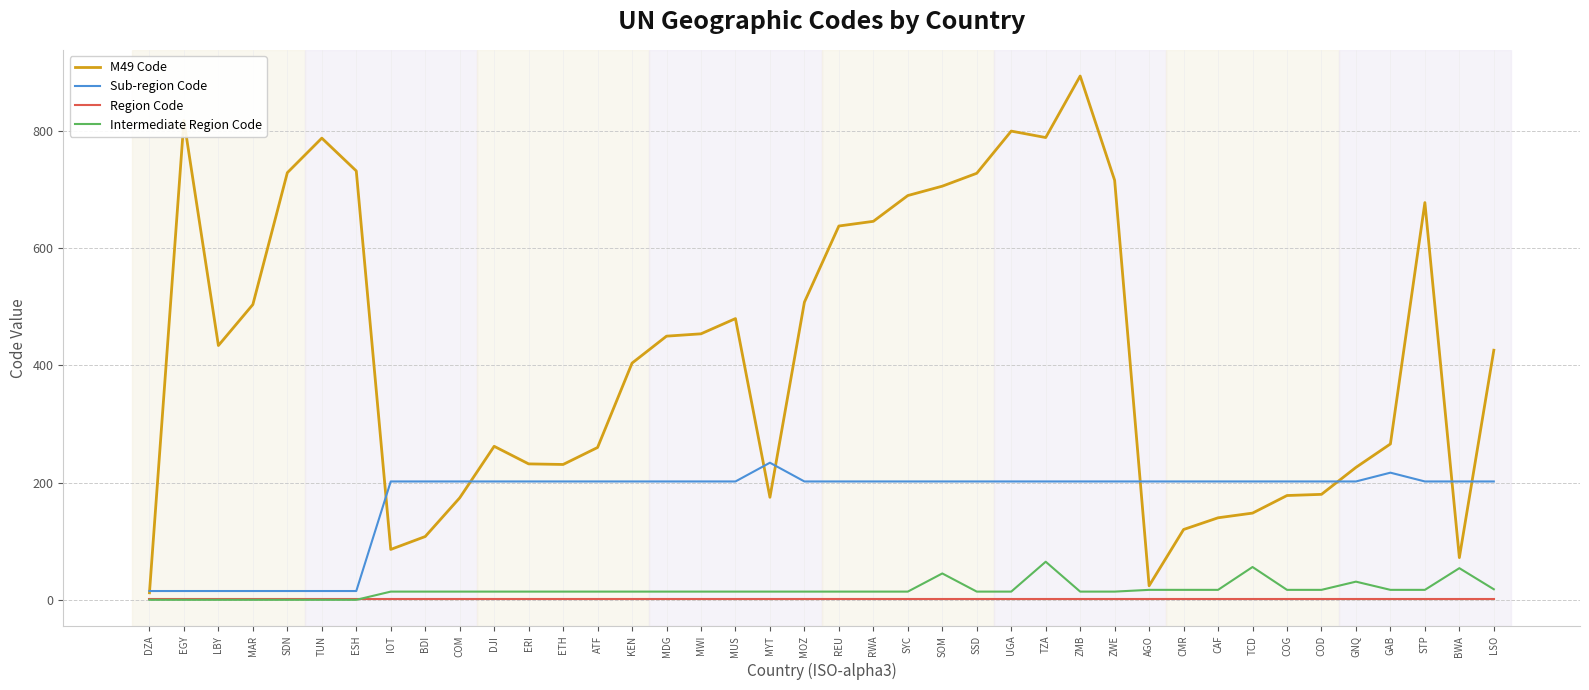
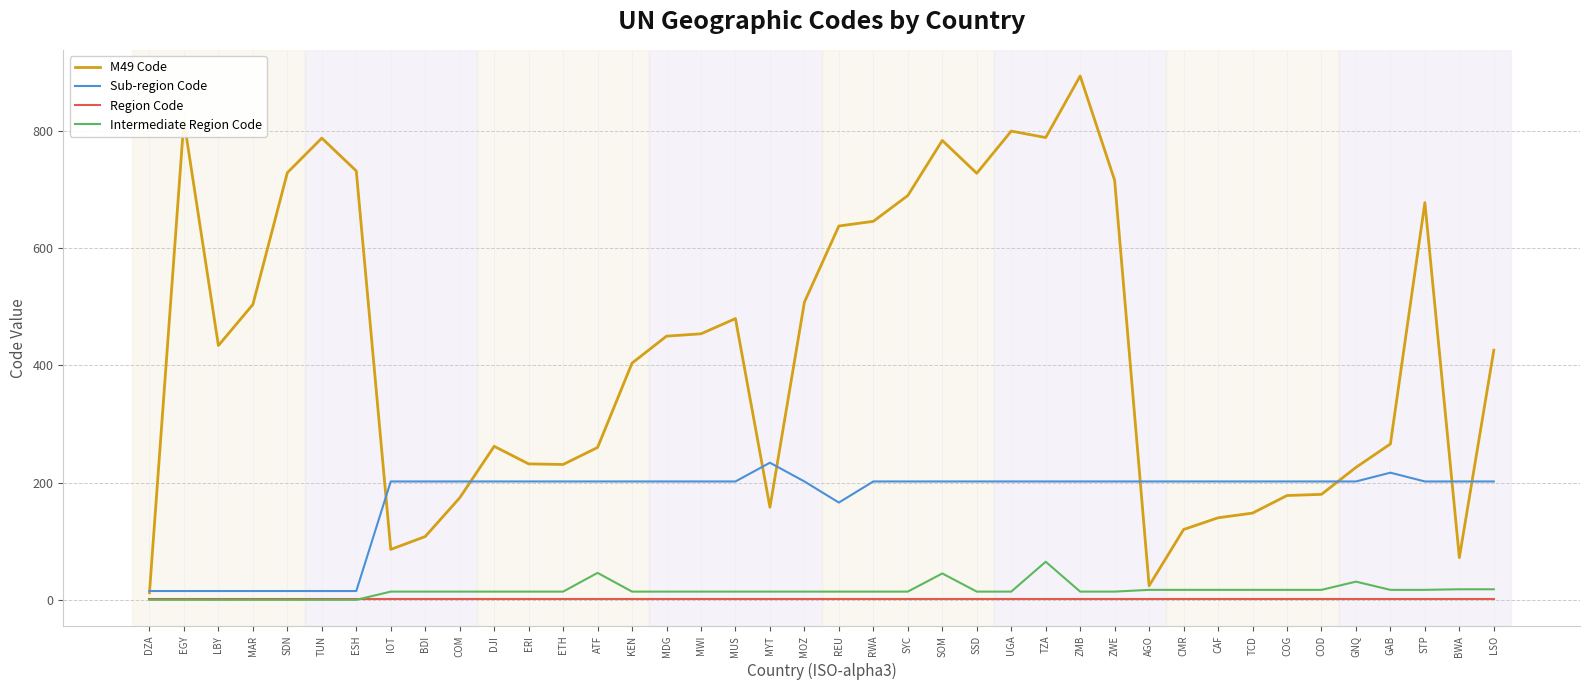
  {
    "M49 Code": {
      "LBY": 430,
      "MAR": 500,
      "SDN": 730,
      "TUN": 790,
      "ESH": 730,
      "IOT": 90,
      "BDI": 110,
      "COM": 170,
      "DJI": 260,
      "ERI": 230,
      "ETH": 230,
      "ATF": 260,
      "KEN": 400,
      "MDG": 450,
      "MWI": 450,
      "MUS": 480,
-     "MYT": 180,
+     "MYT": 160,
      "MOZ": 510,
      "REU": 640,
      "RWA": 650,
      "SYC": 690,
-     "SOM": 710,
+     "SOM": 780,
      "SSD": 730,
      "UGA": 800,
      "TZA": 790,
      "ZMB": 890,
      "ZWE": 720,
      "AGO": 20,
      "CMR": 120,
      "CAF": 140,
      "TCD": 150,
      "COG": 180,
      "COD": 180,
      "GNQ": 230,
      "GAB": 270,
      "STP": 680,
      "BWA": 70,
      "LSO": 430
    },
    "Sub-region Code": {
      "EGY": 20,
      "LBY": 20,
      "MAR": 20,
      "SDN": 20,
      "TUN": 20,
      "ESH": 20,
      "IOT": 200,
      "BDI": 200,
      "COM": 200,
      "DJI": 200,
      "ERI": 200,
      "ETH": 200,
      "ATF": 200,
      "KEN": 200,
      "MDG": 200,
      "MWI": 200,
      "MUS": 200,
      "MYT": 230,
      "MOZ": 200,
-     "REU": 200,
+     "REU": 170,
      "RWA": 200,
      "SYC": 200,
      "SOM": 200,
      "SSD": 200,
      "UGA": 200,
      "TZA": 200,
      "ZMB": 200,
      "ZWE": 200,
      "AGO": 200,
      "CMR": 200,
      "CAF": 200,
      "TCD": 200,
      "COG": 200,
      "COD": 200,
      "GNQ": 200,
      "GAB": 220,
      "STP": 200,
      "BWA": 200,
      "LSO": 200
    },
    "Region Code": {
      "IOT": 0,
      "BDI": 0,
      "COM": 0,
      "DJI": 0,
      "ERI": 0,
      "ETH": 0,
      "ATF": 0,
      "KEN": 0,
      "MDG": 0,
      "MWI": 0,
      "MUS": 0,
      "MYT": 0,
      "MOZ": 0,
      "REU": 0,
      "RWA": 0,
      "SYC": 0,
      "SOM": 0,
      "SSD": 0,
      "UGA": 0,
      "TZA": 0,
      "ZMB": 0,
      "ZWE": 0,
      "AGO": 0,
      "CMR": 0,
      "CAF": 0,
      "TCD": 0,
      "COG": 0,
      "COD": 0,
      "GNQ": 0,
      "GAB": 0,
      "STP": 0,
      "BWA": 0,
      "LSO": 0
    },
    "Intermediate Region Code": {
      "IOT": 10,
      "BDI": 10,
      "COM": 10,
      "DJI": 10,
      "ERI": 10,
      "ETH": 10,
-     "ATF": 10,
+     "ATF": 50,
      "KEN": 10,
      "MDG": 10,
      "MWI": 10,
      "MUS": 10,
      "MYT": 10,
      "MOZ": 10,
      "REU": 10,
      "RWA": 10,
      "SYC": 10,
      "SOM": 50,
      "SSD": 10,
      "UGA": 10,
      "TZA": 70,
      "ZMB": 10,
      "ZWE": 10,
      "AGO": 20,
      "CMR": 20,
      "CAF": 20,
-     "TCD": 60,
+     "TCD": 20,
      "COG": 20,
      "COD": 20,
      "GNQ": 30,
      "GAB": 20,
      "STP": 20,
-     "BWA": 50,
+     "BWA": 20,
      "LSO": 20
    }
  }
